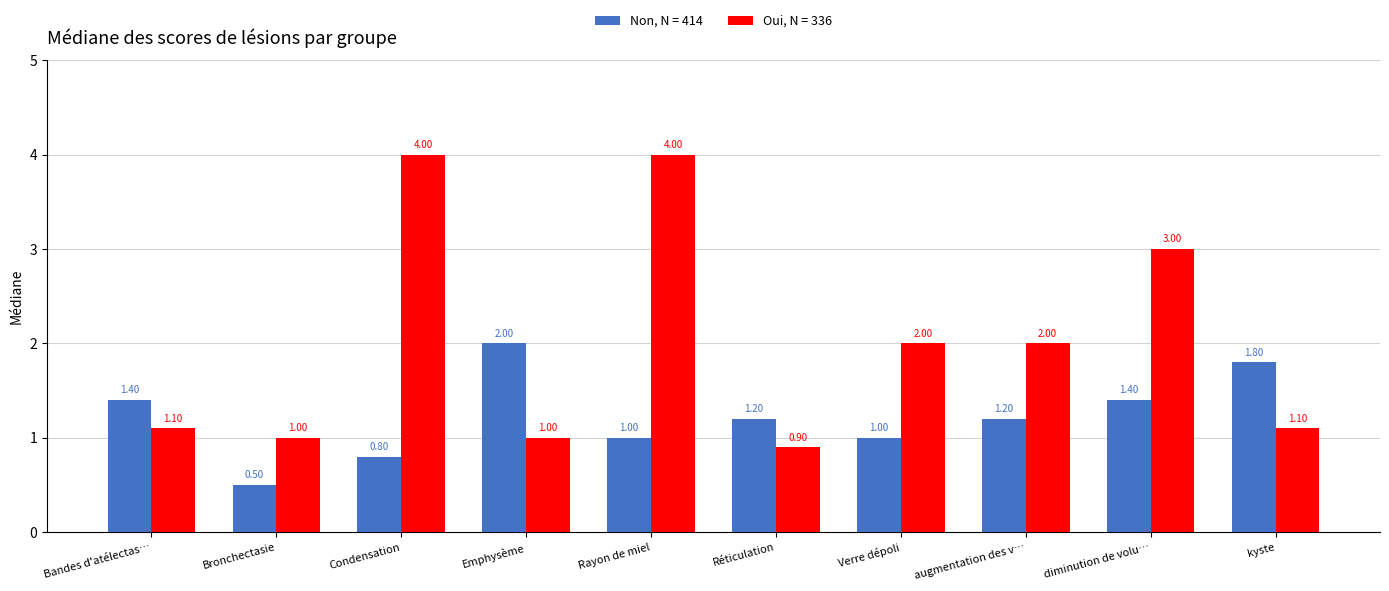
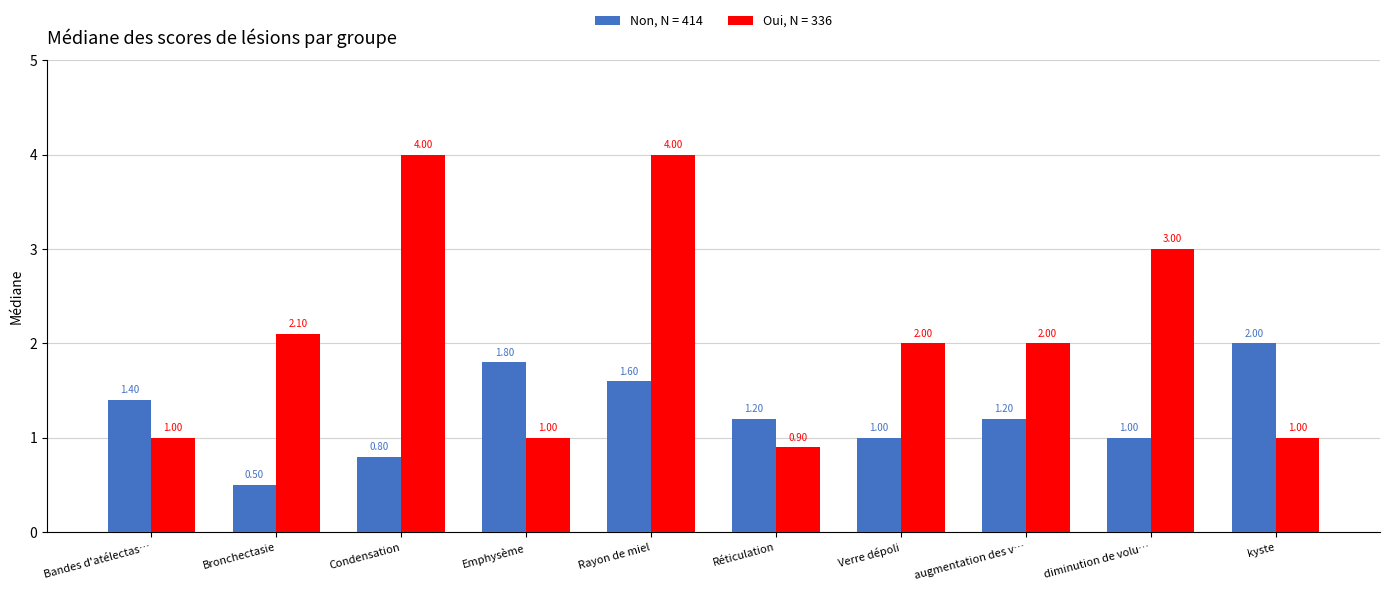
  {
    "Non, N = 414": {
      "Bandes d'atélectas…": 1.40,
      "Bronchectasie": 0.50,
      "Condensation": 0.80,
-     "Emphysème": 2.00,
-     "Rayon de miel": 1.00,
+     "Emphysème": 1.80,
+     "Rayon de miel": 1.60,
      "Réticulation": 1.20,
      "Verre dépoli": 1.00,
      "augmentation des v…": 1.20,
-     "diminution de volu…": 1.40,
-     "kyste": 1.80
+     "diminution de volu…": 1.00,
+     "kyste": 2.00
    },
    "Oui, N = 336": {
-     "Bandes d'atélectas…": 1.10,
-     "Bronchectasie": 1.00,
+     "Bandes d'atélectas…": 1.00,
+     "Bronchectasie": 2.10,
      "Condensation": 4.00,
      "Emphysème": 1.00,
      "Rayon de miel": 4.00,
      "Réticulation": 0.90,
      "Verre dépoli": 2.00,
      "augmentation des v…": 2.00,
      "diminution de volu…": 3.00,
-     "kyste": 1.10
+     "kyste": 1.00
    }
  }
